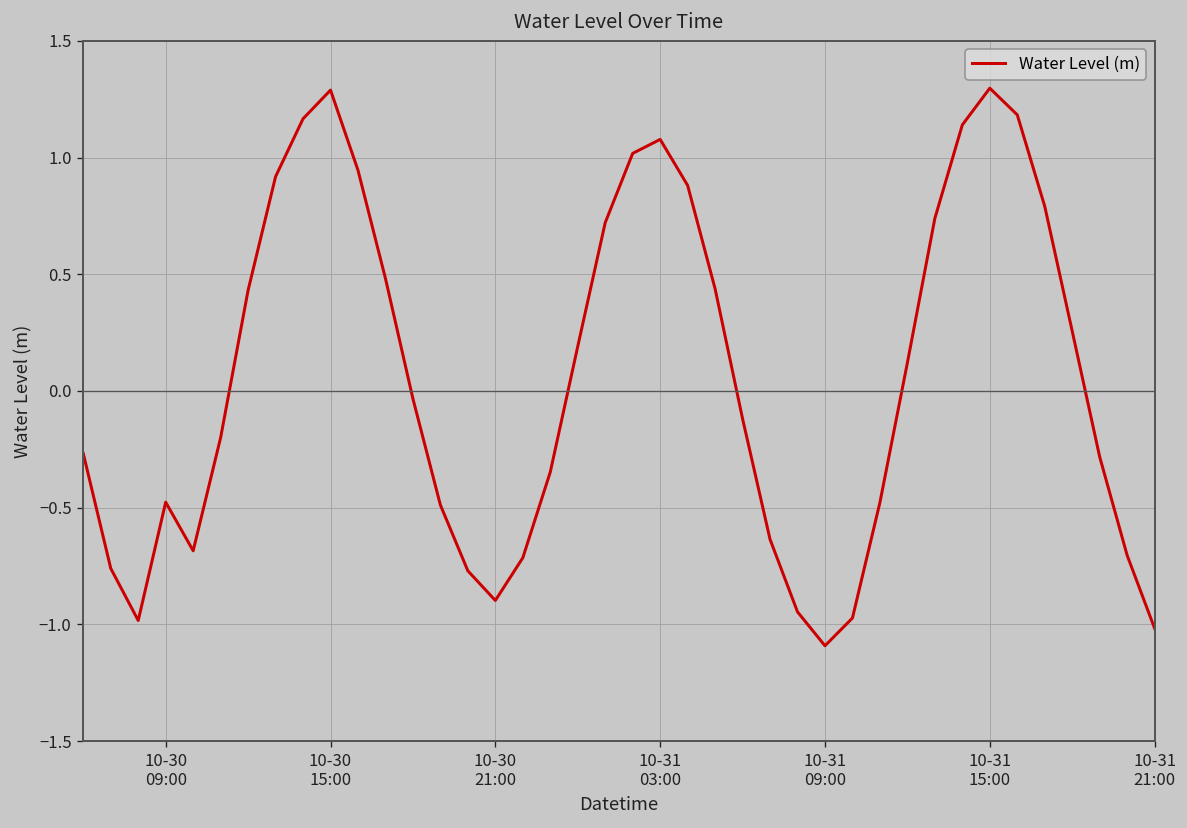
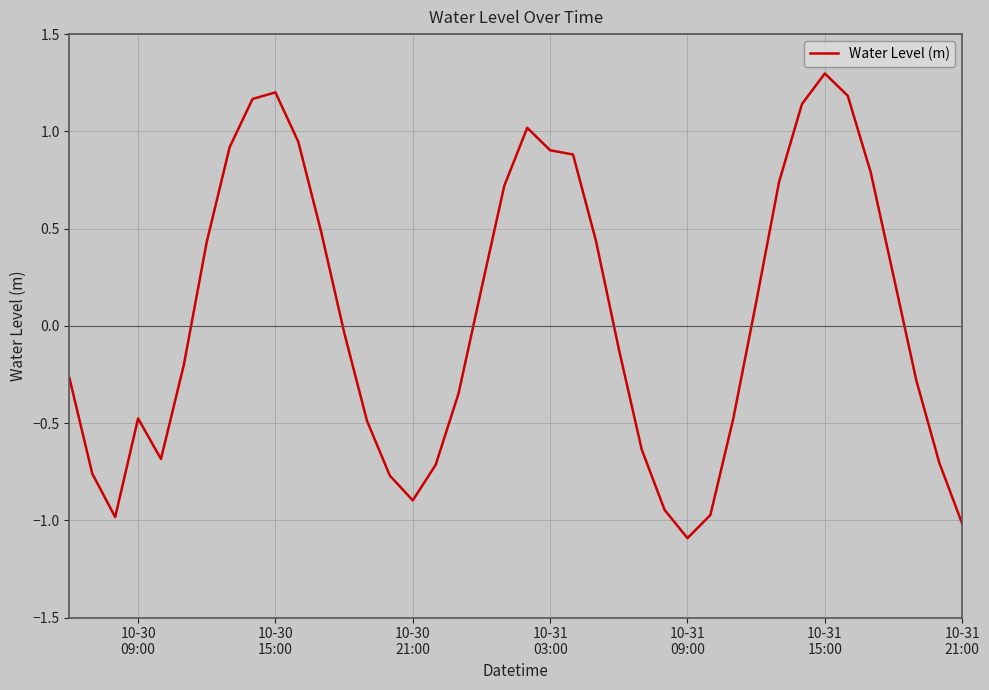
  {
    "10-30 09:00": -0.48,
-   "10-30 15:00": 1.29,
+   "10-30 15:00": 1.20,
    "10-30 21:00": -0.90,
-   "10-31 03:00": 1.08,
+   "10-31 03:00": 0.90,
    "10-31 09:00": -1.09,
    "10-31 15:00": 1.30,
    "10-31 21:00": -1.02
  }
